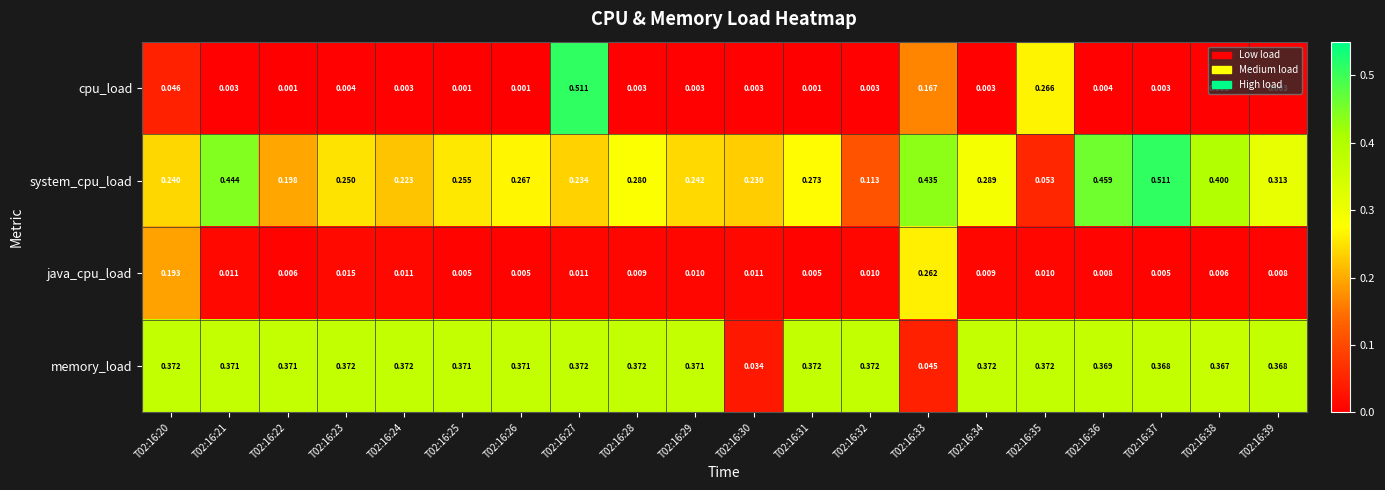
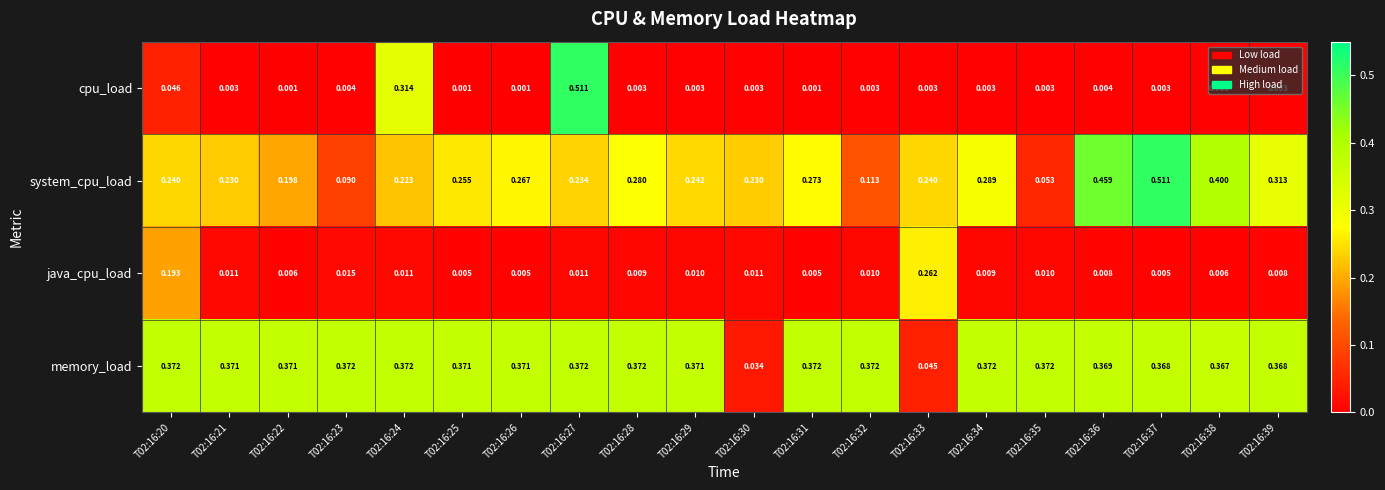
  {
    "cpu_load": {
      "T02:16:20": 0.046,
      "T02:16:21": 0.003,
      "T02:16:22": 0.001,
      "T02:16:23": 0.004,
-     "T02:16:24": 0.003,
+     "T02:16:24": 0.314,
      "T02:16:25": 0.001,
      "T02:16:26": 0.001,
      "T02:16:27": 0.511,
      "T02:16:28": 0.003,
      "T02:16:29": 0.003,
      "T02:16:30": 0.003,
      "T02:16:31": 0.001,
      "T02:16:32": 0.003,
-     "T02:16:33": 0.167,
+     "T02:16:33": 0.003,
      "T02:16:34": 0.003,
-     "T02:16:35": 0.266,
+     "T02:16:35": 0.003,
      "T02:16:36": 0.004,
      "T02:16:37": 0.003
    },
    "system_cpu_load": {
      "T02:16:20": 0.240,
-     "T02:16:21": 0.444,
+     "T02:16:21": 0.230,
      "T02:16:22": 0.198,
-     "T02:16:23": 0.250,
+     "T02:16:23": 0.090,
      "T02:16:24": 0.223,
      "T02:16:25": 0.255,
      "T02:16:26": 0.267,
      "T02:16:27": 0.234,
      "T02:16:28": 0.280,
      "T02:16:29": 0.242,
      "T02:16:30": 0.230,
      "T02:16:31": 0.273,
      "T02:16:32": 0.113,
-     "T02:16:33": 0.435,
+     "T02:16:33": 0.240,
      "T02:16:34": 0.289,
      "T02:16:35": 0.053,
      "T02:16:36": 0.459,
      "T02:16:37": 0.511,
      "T02:16:38": 0.400,
      "T02:16:39": 0.313
    },
    "java_cpu_load": {
      "T02:16:20": 0.193,
      "T02:16:21": 0.011,
      "T02:16:22": 0.006,
      "T02:16:23": 0.015,
      "T02:16:24": 0.011,
      "T02:16:25": 0.005,
      "T02:16:26": 0.005,
      "T02:16:27": 0.011,
      "T02:16:28": 0.009,
      "T02:16:29": 0.010,
      "T02:16:30": 0.011,
      "T02:16:31": 0.005,
      "T02:16:32": 0.010,
      "T02:16:33": 0.262,
      "T02:16:34": 0.009,
      "T02:16:35": 0.010,
      "T02:16:36": 0.008,
      "T02:16:37": 0.005,
      "T02:16:38": 0.006,
      "T02:16:39": 0.008
    },
    "memory_load": {
      "T02:16:20": 0.372,
      "T02:16:21": 0.371,
      "T02:16:22": 0.371,
      "T02:16:23": 0.372,
      "T02:16:24": 0.372,
      "T02:16:25": 0.371,
      "T02:16:26": 0.371,
      "T02:16:27": 0.372,
      "T02:16:28": 0.372,
      "T02:16:29": 0.371,
      "T02:16:30": 0.034,
      "T02:16:31": 0.372,
      "T02:16:32": 0.372,
      "T02:16:33": 0.045,
      "T02:16:34": 0.372,
      "T02:16:35": 0.372,
      "T02:16:36": 0.369,
      "T02:16:37": 0.368,
      "T02:16:38": 0.367,
      "T02:16:39": 0.368
    }
  }
